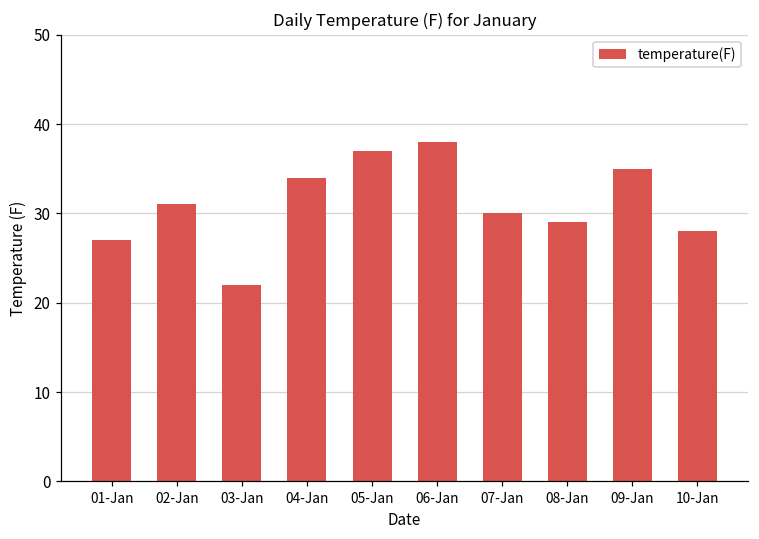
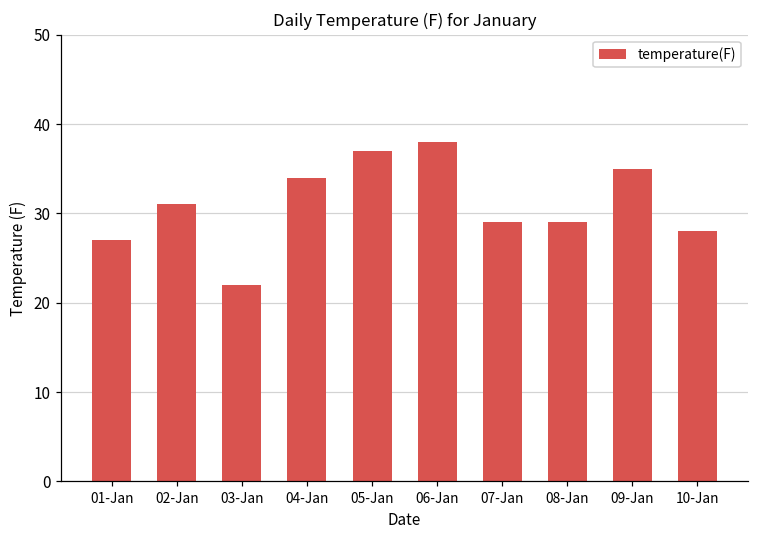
  {
    "01-Jan": 27,
    "02-Jan": 31,
    "03-Jan": 22,
    "04-Jan": 34,
    "05-Jan": 37,
    "06-Jan": 38,
-   "07-Jan": 30,
+   "07-Jan": 29,
    "08-Jan": 29,
    "09-Jan": 35,
    "10-Jan": 28
  }
